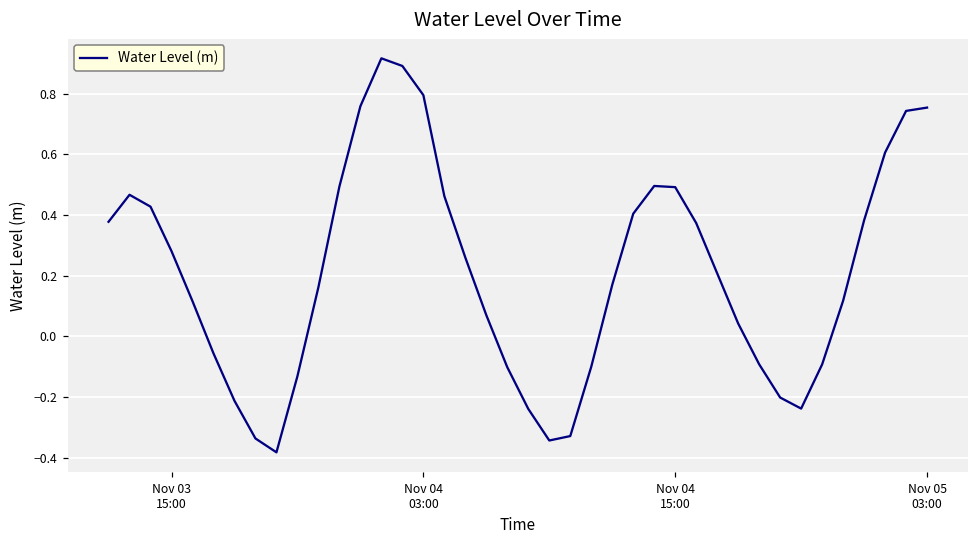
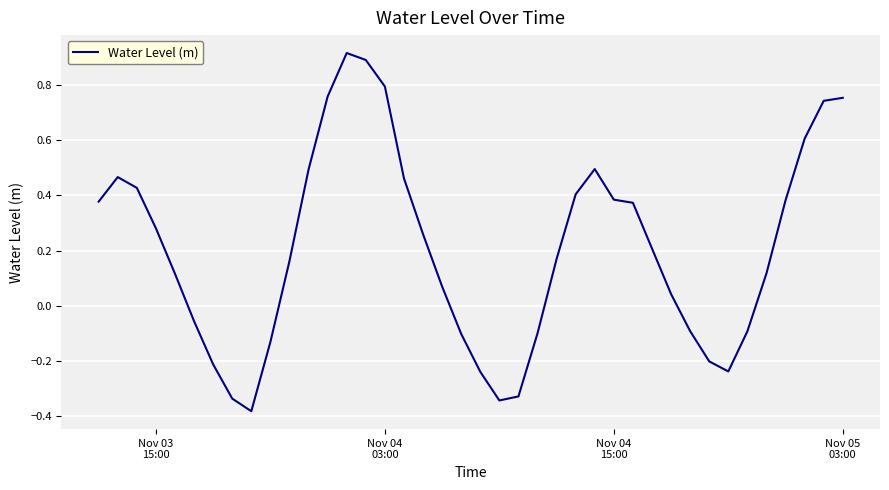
  {
    "Nov 03 15:00": 0.28,
    "Nov 04 03:00": 0.80,
-   "Nov 04 15:00": 0.49,
+   "Nov 04 15:00": 0.38,
    "Nov 05 03:00": 0.75
  }
